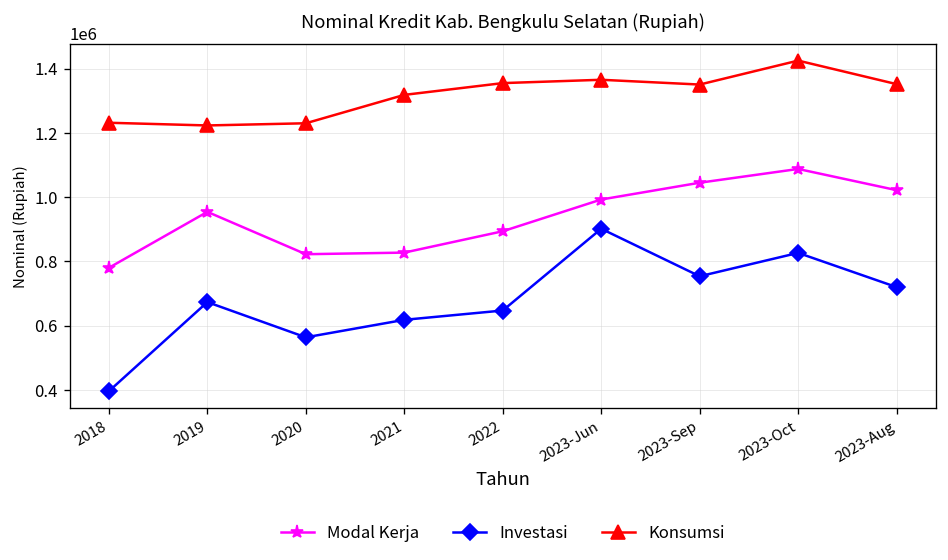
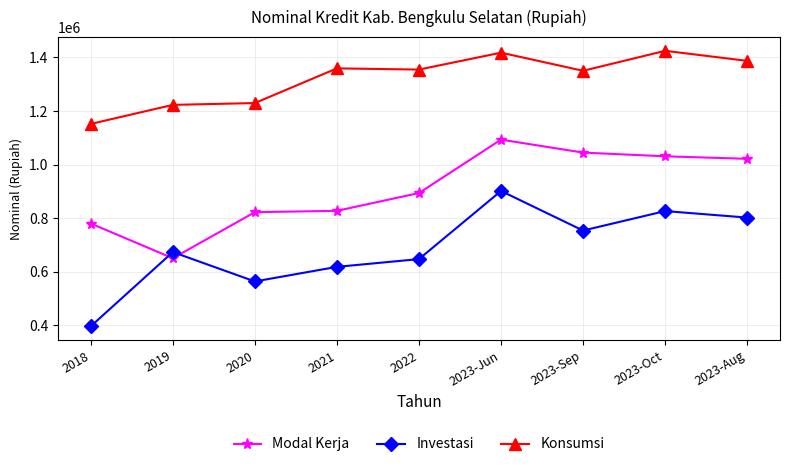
  {
    "Modal Kerja": {
      "2018": 780000,
-     "2019": 950000,
+     "2019": 650000,
      "2020": 820000,
      "2021": 830000,
      "2022": 890000,
-     "2023-Jun": 990000,
+     "2023-Jun": 1090000,
      "2023-Sep": 1040000,
-     "2023-Oct": 1090000,
+     "2023-Oct": 1030000,
      "2023-Aug": 1020000
    },
    "Investasi": {
      "2018": 400000,
      "2019": 670000,
      "2020": 560000,
      "2021": 620000,
      "2022": 650000,
      "2023-Jun": 900000,
      "2023-Sep": 750000,
      "2023-Oct": 830000,
-     "2023-Aug": 720000
+     "2023-Aug": 800000
    },
    "Konsumsi": {
-     "2018": 1230000,
+     "2018": 1150000,
      "2019": 1220000,
      "2020": 1230000,
-     "2021": 1320000,
+     "2021": 1360000,
      "2022": 1350000,
-     "2023-Jun": 1360000,
+     "2023-Jun": 1420000,
      "2023-Sep": 1350000,
      "2023-Oct": 1420000,
-     "2023-Aug": 1350000
+     "2023-Aug": 1390000
    }
  }
